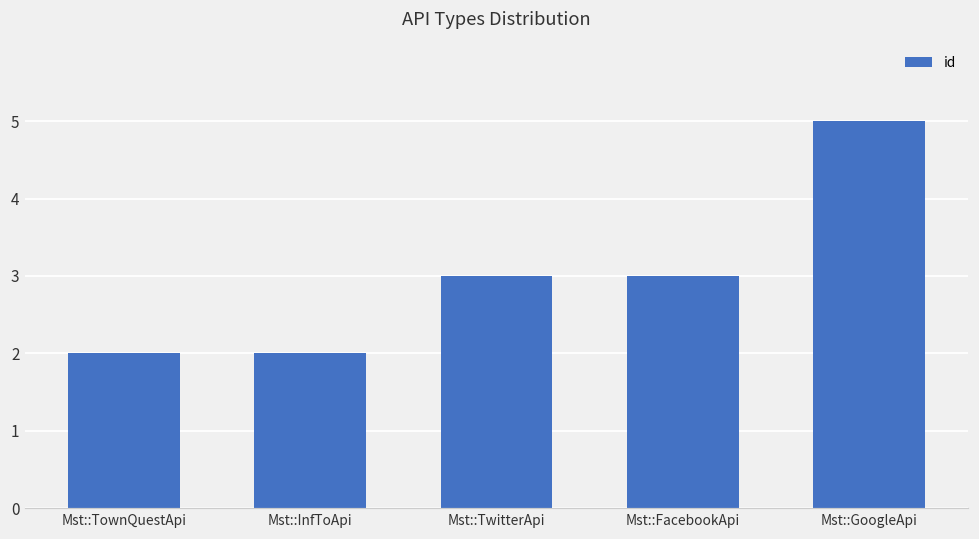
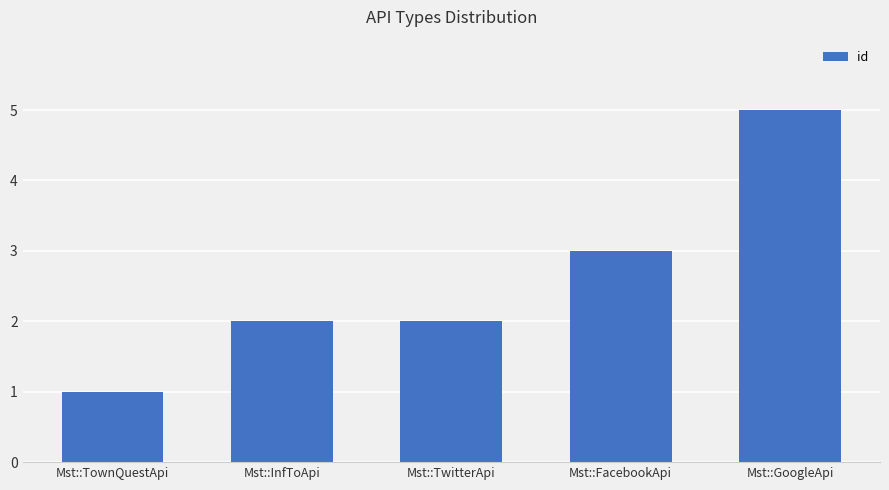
  {
-   "Mst::TownQuestApi": 2,
+   "Mst::TownQuestApi": 1,
    "Mst::InfToApi": 2,
-   "Mst::TwitterApi": 3,
+   "Mst::TwitterApi": 2,
    "Mst::FacebookApi": 3,
    "Mst::GoogleApi": 5
  }
